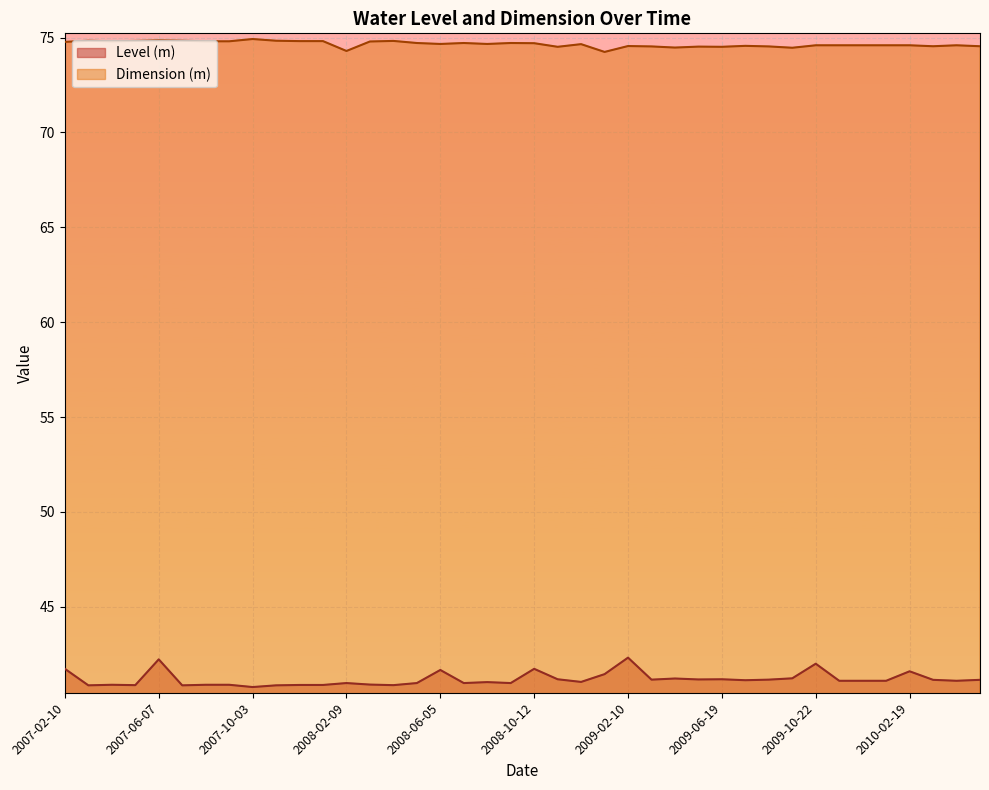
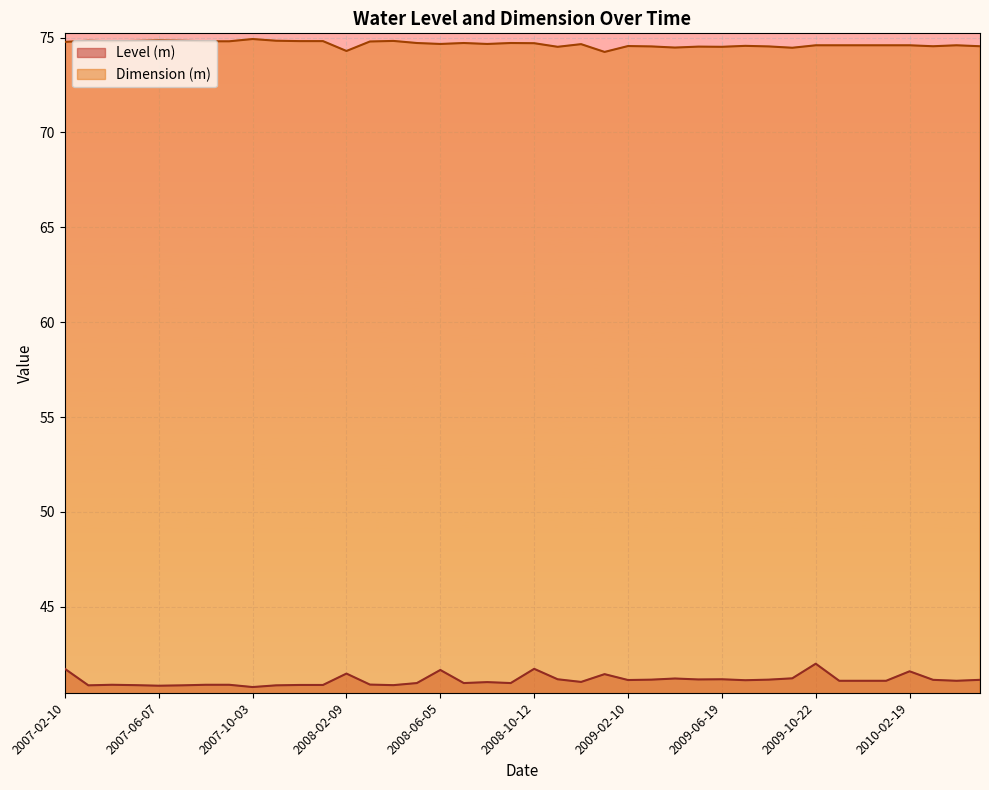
  {
    "Level (m)": {
      "2007-02-10": 41.7,
-     "2007-06-07": 42.2,
+     "2007-06-07": 40.8,
      "2007-10-03": 40.8,
-     "2008-02-09": 41.0,
+     "2008-02-09": 41.5,
      "2008-06-05": 41.7,
      "2008-10-12": 41.7,
-     "2009-02-10": 42.3,
+     "2009-02-10": 41.1,
      "2009-06-19": 41.2,
      "2009-10-22": 42.0,
      "2010-02-19": 41.6
    },
    "Dimension (m)": {
      "2007-02-10": 74.8,
      "2007-10-03": 74.9,
      "2008-02-09": 74.3,
      "2008-06-05": 74.7,
      "2008-10-12": 74.7,
      "2009-02-10": 74.6,
      "2009-06-19": 74.5,
      "2009-10-22": 74.6,
      "2010-02-19": 74.6
    }
  }
